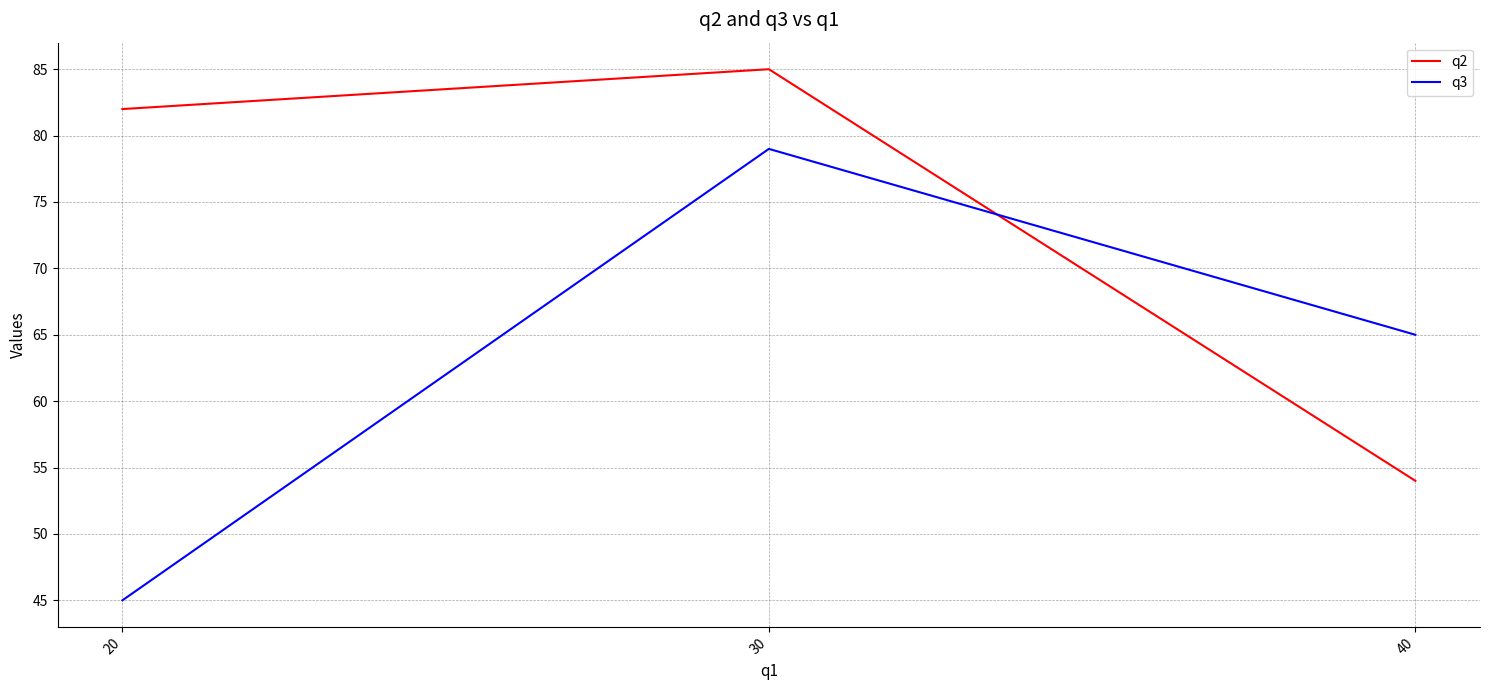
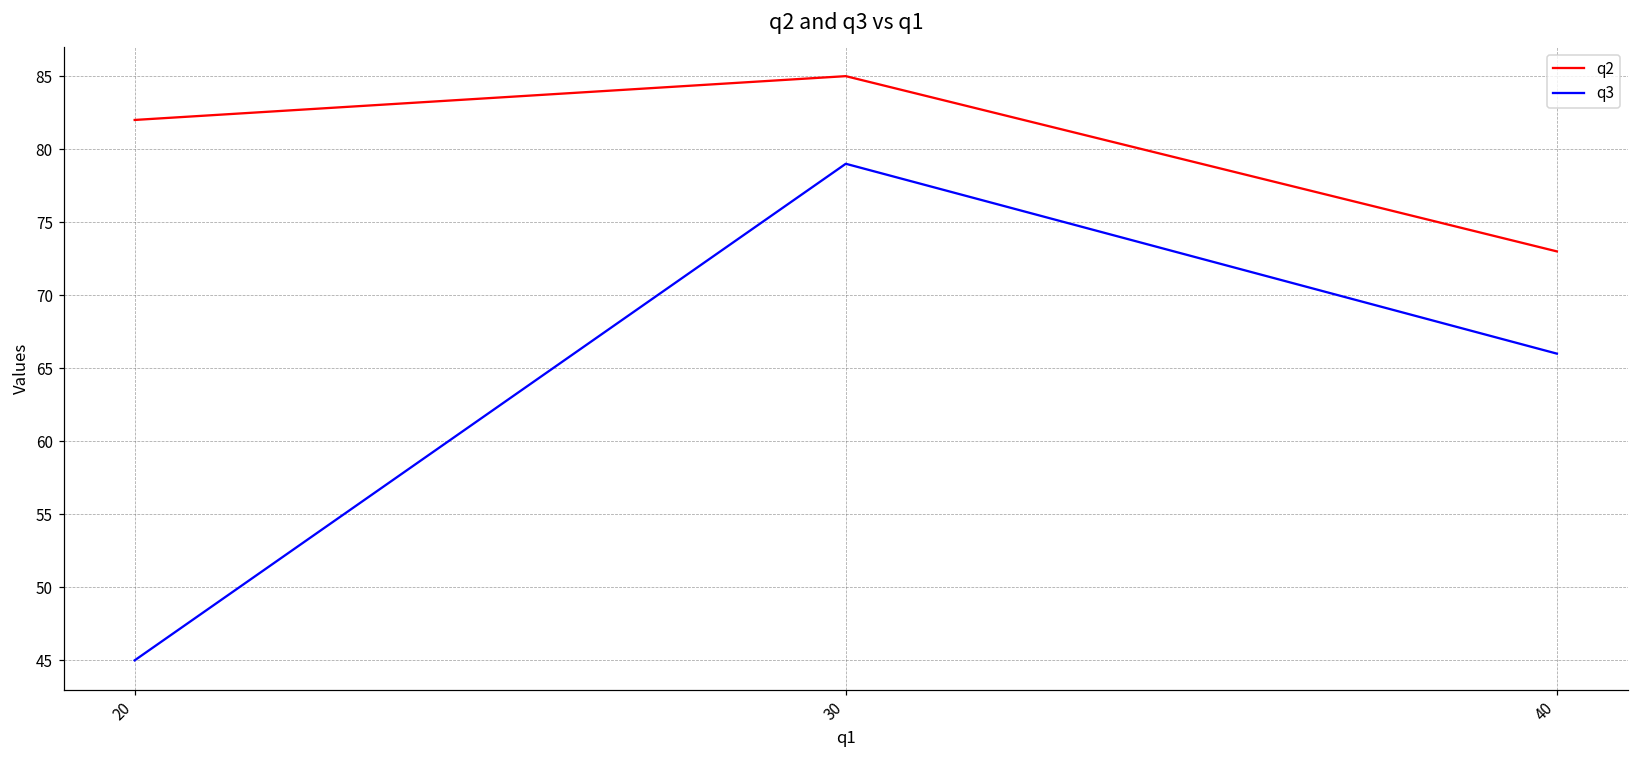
  {
    "q2": {
      "20": 82,
      "30": 85,
-     "40": 54
+     "40": 73
    },
    "q3": {
      "20": 45,
      "30": 79,
-     "40": 65
+     "40": 66
    }
  }
